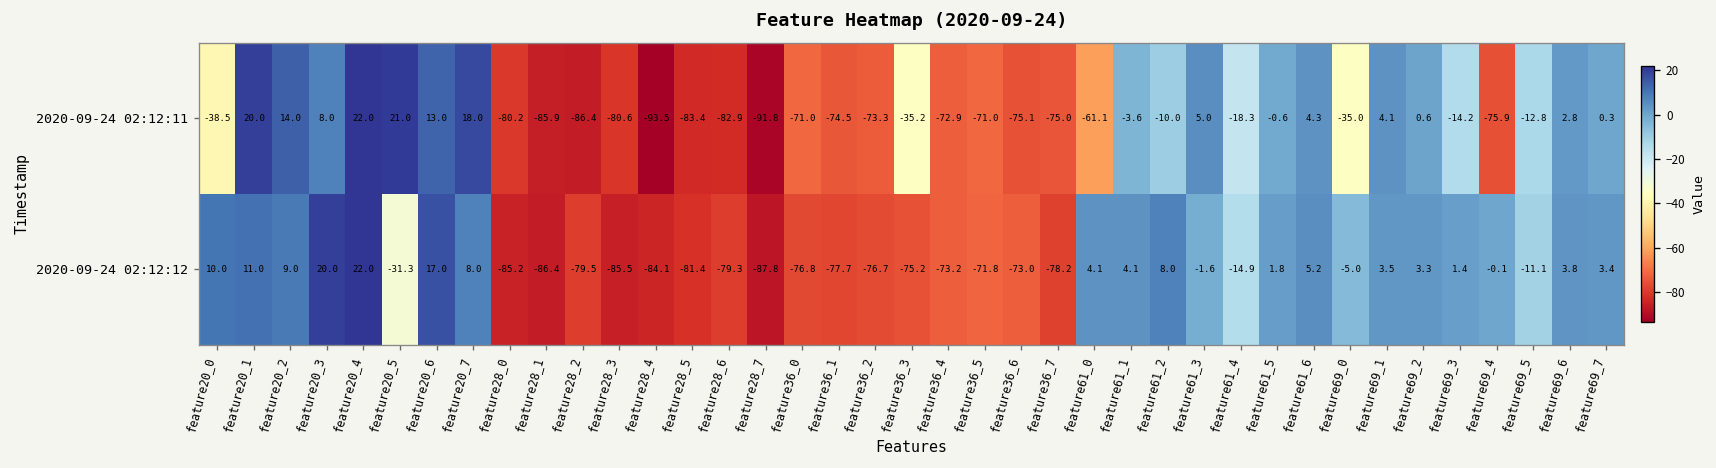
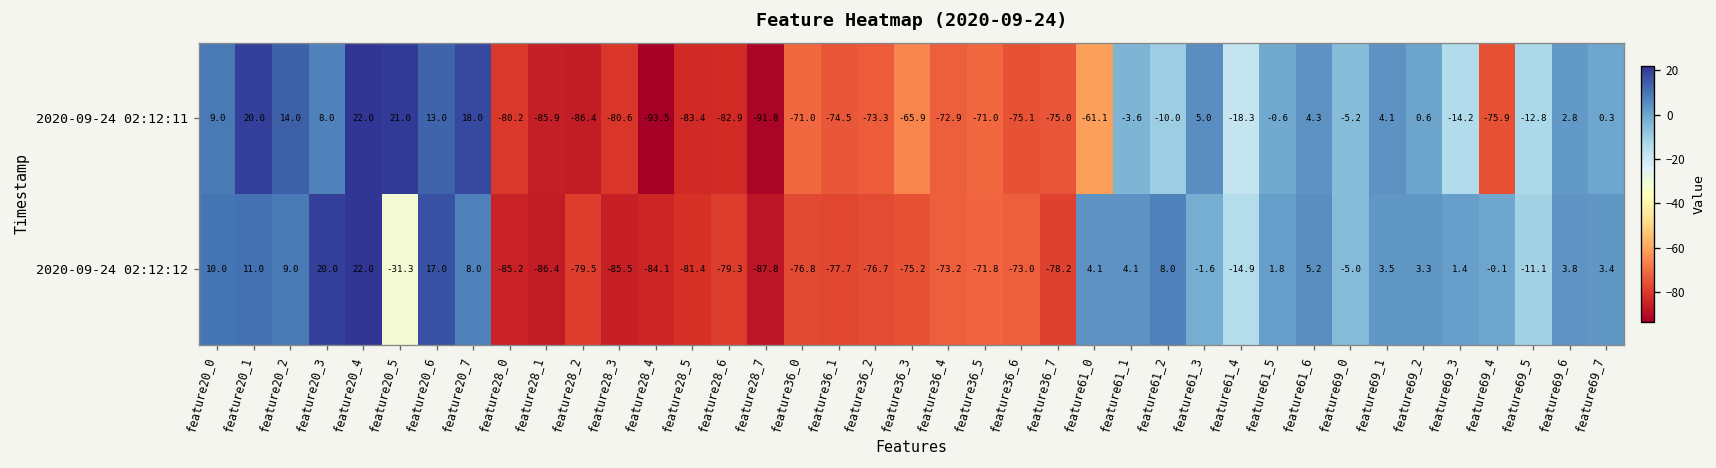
  {
    "2020-09-24 02:12:11": {
-     "feature20_0": -38.5,
+     "feature20_0": 9.0,
      "feature20_1": 20.0,
      "feature20_2": 14.0,
      "feature20_3": 8.0,
      "feature20_4": 22.0,
      "feature20_5": 21.0,
      "feature20_6": 13.0,
      "feature20_7": 18.0,
      "feature28_0": -80.2,
      "feature28_1": -85.9,
      "feature28_2": -86.4,
      "feature28_3": -80.6,
      "feature28_4": -93.5,
      "feature28_5": -83.4,
      "feature28_6": -82.9,
      "feature28_7": -91.8,
      "feature36_0": -71.0,
      "feature36_1": -74.5,
      "feature36_2": -73.3,
-     "feature36_3": -35.2,
+     "feature36_3": -65.9,
      "feature36_4": -72.9,
      "feature36_5": -71.0,
      "feature36_6": -75.1,
      "feature36_7": -75.0,
      "feature61_0": -61.1,
      "feature61_1": -3.6,
      "feature61_2": -10.0,
      "feature61_3": 5.0,
      "feature61_4": -18.3,
      "feature61_5": -0.6,
      "feature61_6": 4.3,
-     "feature69_0": -35.0,
+     "feature69_0": -5.2,
      "feature69_1": 4.1,
      "feature69_2": 0.6,
      "feature69_3": -14.2,
      "feature69_4": -75.9,
      "feature69_5": -12.8,
      "feature69_6": 2.8,
      "feature69_7": 0.3
    },
    "2020-09-24 02:12:12": {
      "feature20_0": 10.0,
      "feature20_1": 11.0,
      "feature20_2": 9.0,
      "feature20_3": 20.0,
      "feature20_4": 22.0,
      "feature20_5": -31.3,
      "feature20_6": 17.0,
      "feature20_7": 8.0,
      "feature28_0": -85.2,
      "feature28_1": -86.4,
      "feature28_2": -79.5,
      "feature28_3": -85.5,
      "feature28_4": -84.1,
      "feature28_5": -81.4,
      "feature28_6": -79.3,
      "feature28_7": -87.8,
      "feature36_0": -76.8,
      "feature36_1": -77.7,
      "feature36_2": -76.7,
      "feature36_3": -75.2,
      "feature36_4": -73.2,
      "feature36_5": -71.8,
      "feature36_6": -73.0,
      "feature36_7": -78.2,
      "feature61_0": 4.1,
      "feature61_1": 4.1,
      "feature61_2": 8.0,
      "feature61_3": -1.6,
      "feature61_4": -14.9,
      "feature61_5": 1.8,
      "feature61_6": 5.2,
      "feature69_0": -5.0,
      "feature69_1": 3.5,
      "feature69_2": 3.3,
      "feature69_3": 1.4,
      "feature69_4": -0.1,
      "feature69_5": -11.1,
      "feature69_6": 3.8,
      "feature69_7": 3.4
    }
  }
